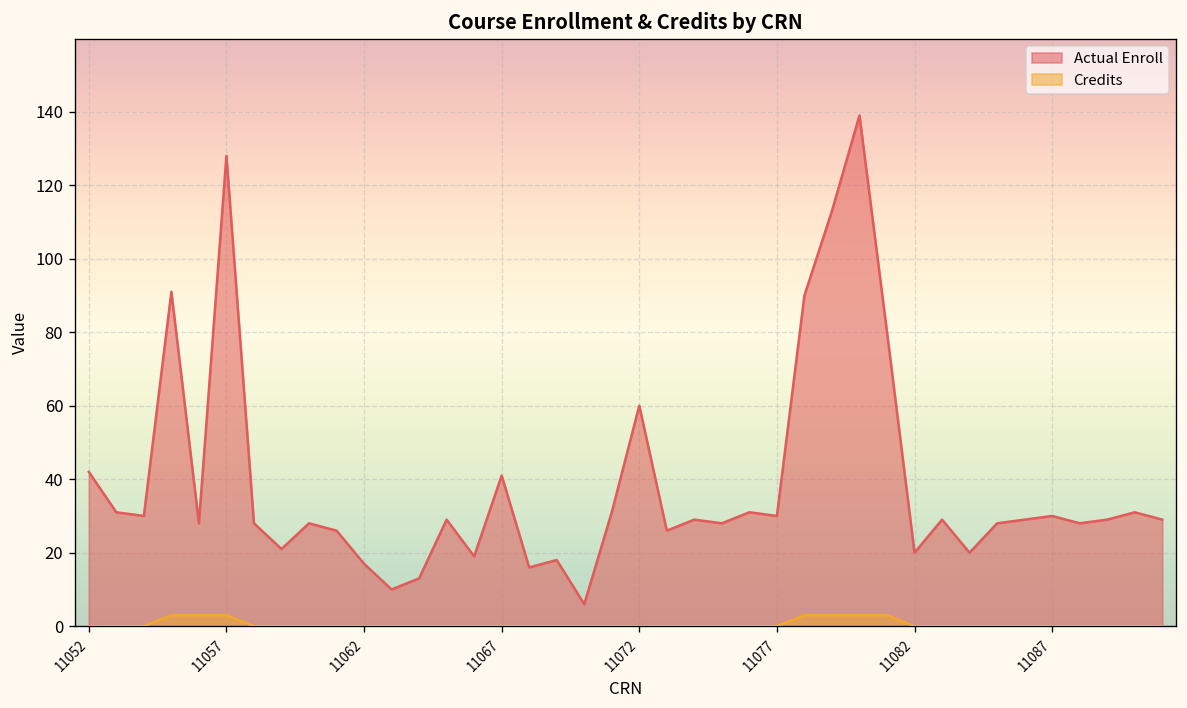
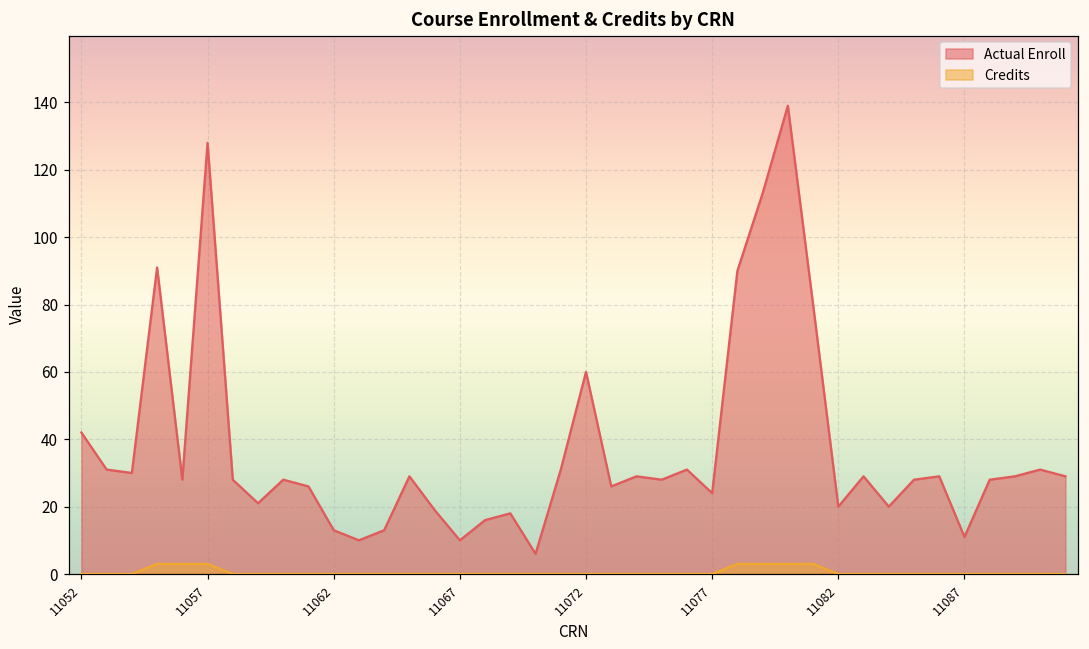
  {
    "Actual Enroll": {
      "11052": 42,
      "11057": 128,
-     "11062": 17,
-     "11067": 41,
+     "11062": 13,
+     "11067": 10,
      "11072": 60,
-     "11077": 30,
+     "11077": 24,
      "11082": 20,
-     "11087": 30
+     "11087": 11
    },
    "Credits": {
      "11052": 0,
      "11057": 3,
      "11062": 0,
      "11067": 0,
      "11072": 0,
      "11077": 0,
      "11082": 0,
      "11087": 0
    }
  }
